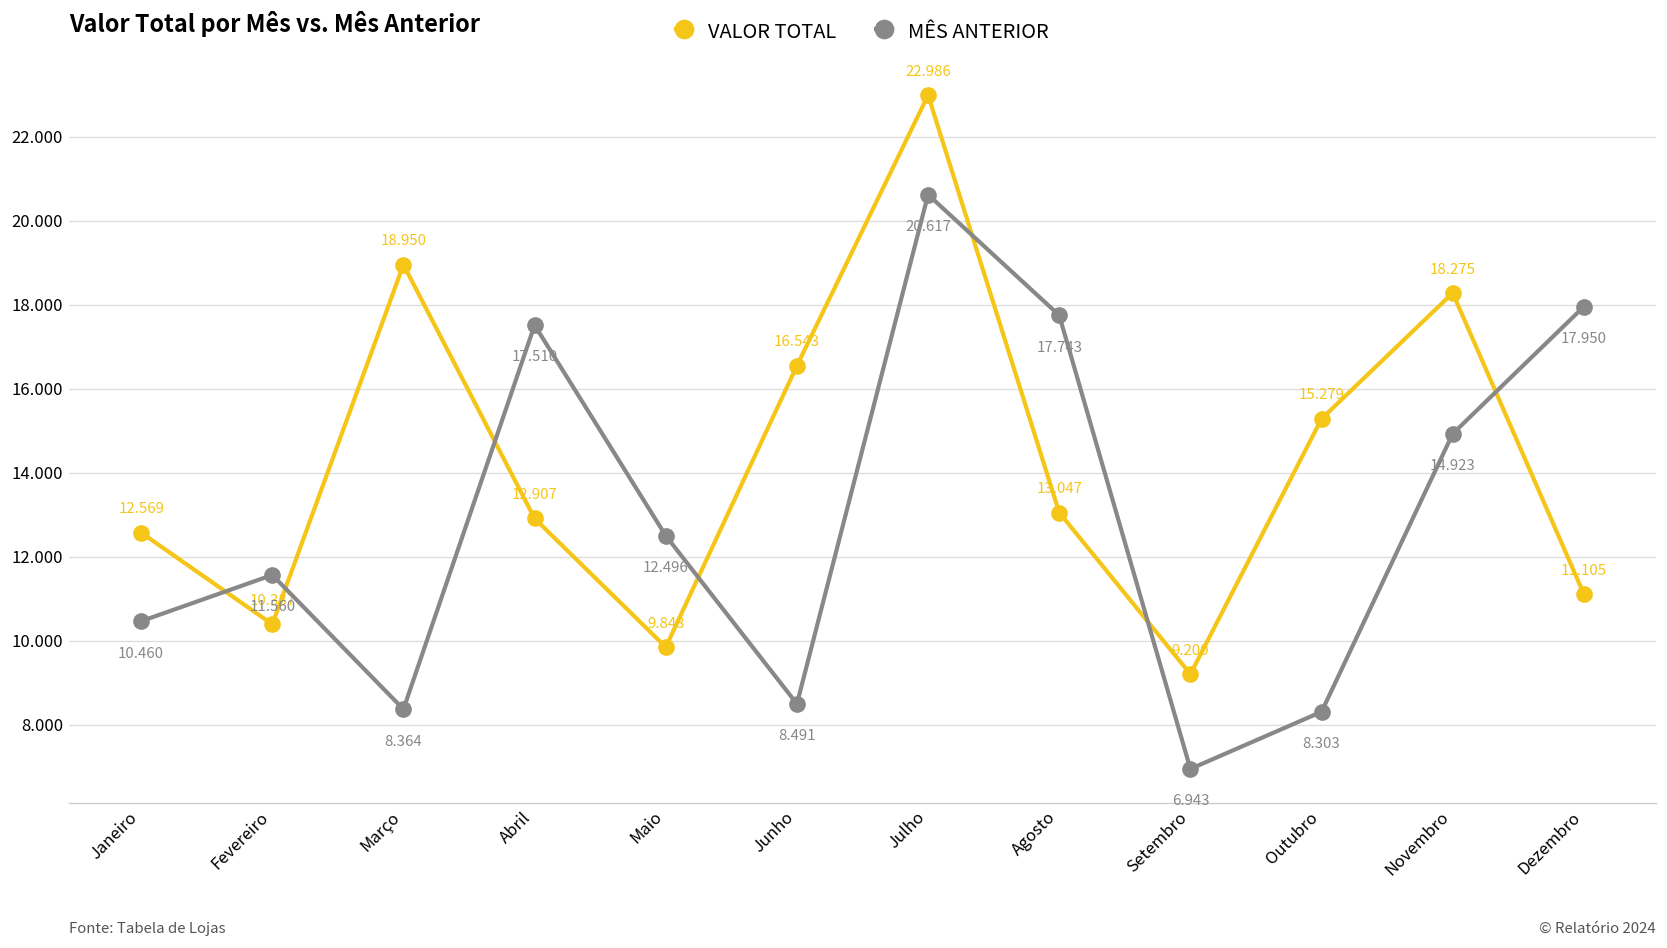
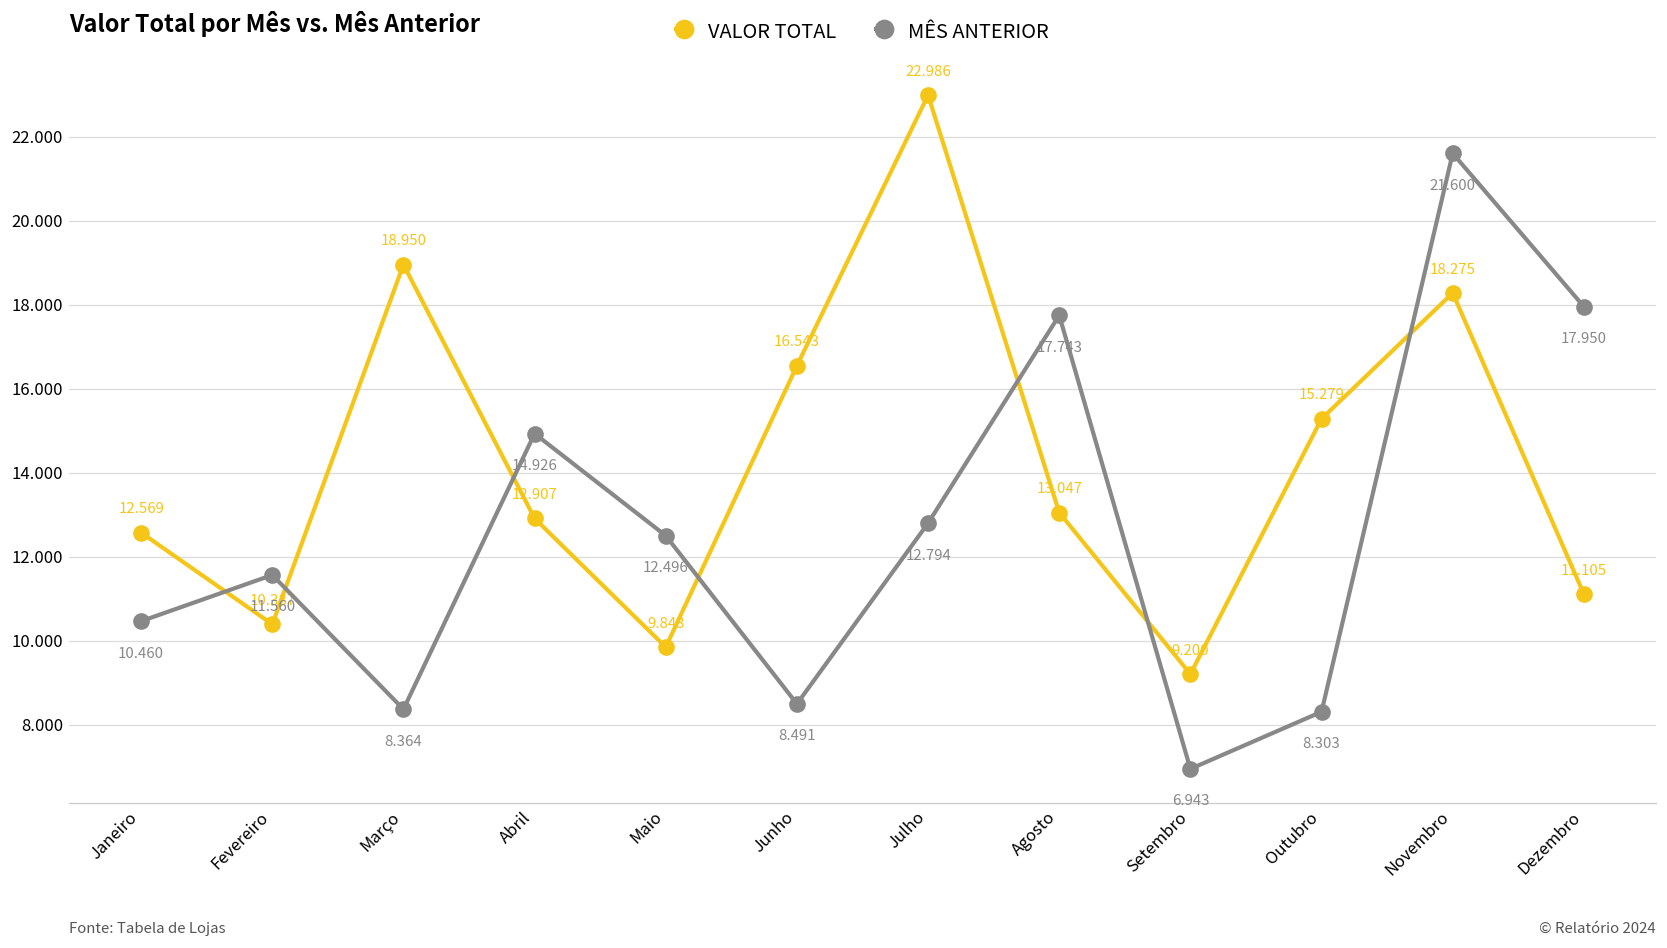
  {
    "MÊS ANTERIOR": {
-     "Abril": 17.510,
-     "Julho": 20.617,
-     "Novembro": 14.923
+     "Abril": 14.926,
+     "Julho": 12.794,
+     "Novembro": 21.600
    }
  }
